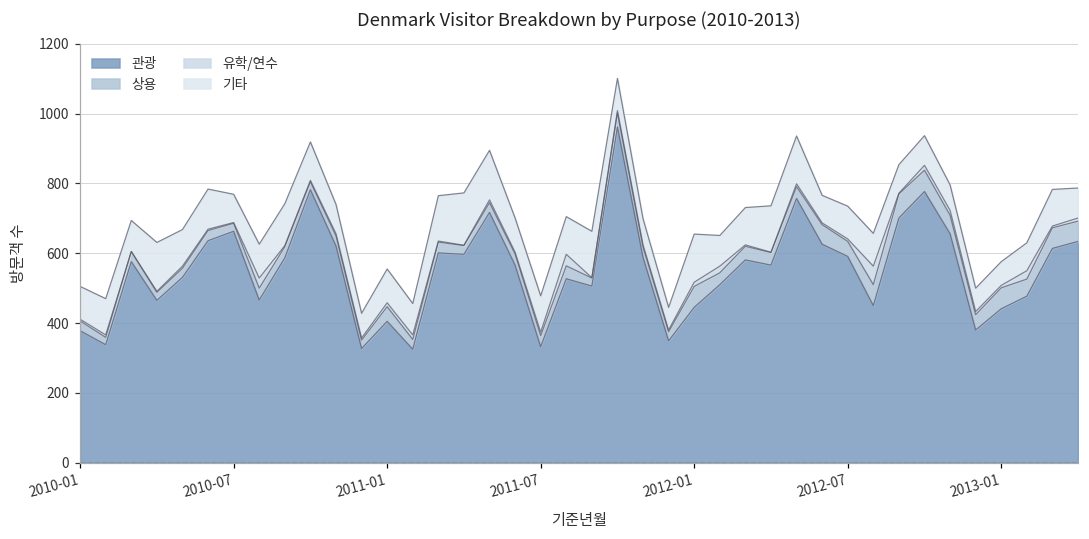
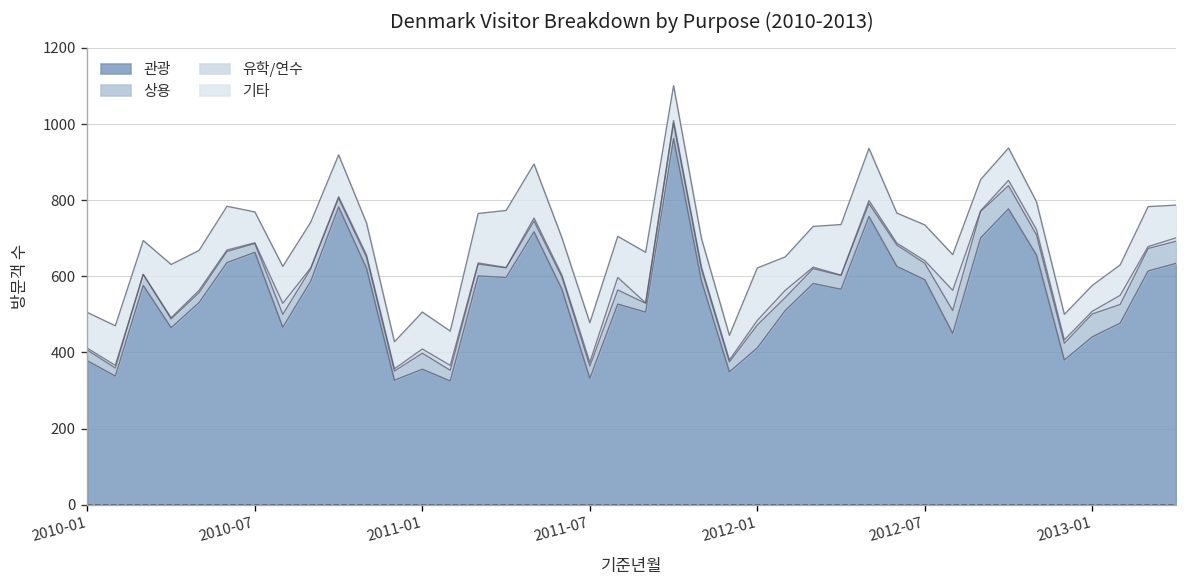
  {
    "관광": {
      "2010-01": 380,
      "2010-07": 660,
-     "2011-01": 410,
+     "2011-01": 360,
      "2011-07": 330,
-     "2012-01": 450,
+     "2012-01": 410,
      "2012-07": 590,
      "2013-01": 440
    }
  }
